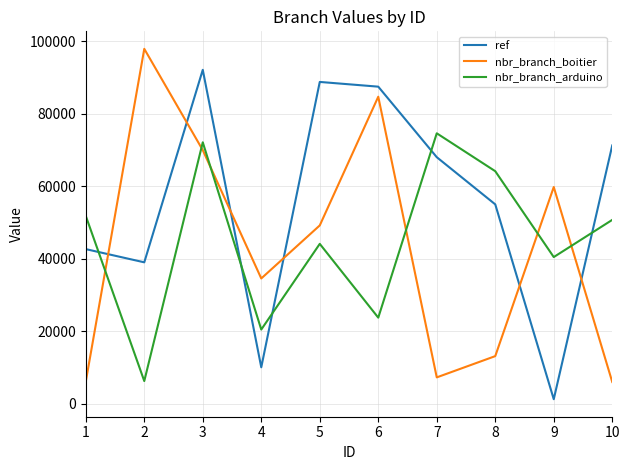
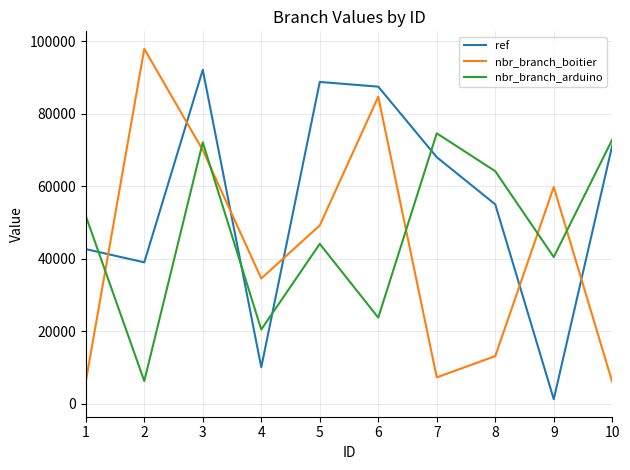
  {
    "ref": {
      "1": 43000,
      "2": 39000,
      "3": 92000,
      "4": 10000,
      "5": 89000,
      "6": 87000,
      "7": 68000,
      "8": 55000,
      "9": 1000,
      "10": 71000
    },
    "nbr_branch_boitier": {
      "1": 6000,
      "2": 98000,
      "3": 70000,
      "4": 35000,
      "5": 49000,
      "6": 85000,
      "7": 7000,
      "8": 13000,
      "9": 60000,
      "10": 6000
    },
    "nbr_branch_arduino": {
      "1": 52000,
      "2": 6000,
      "3": 72000,
      "4": 20000,
      "5": 44000,
      "6": 24000,
      "7": 75000,
      "8": 64000,
      "9": 40000,
-     "10": 51000
+     "10": 73000
    }
  }
